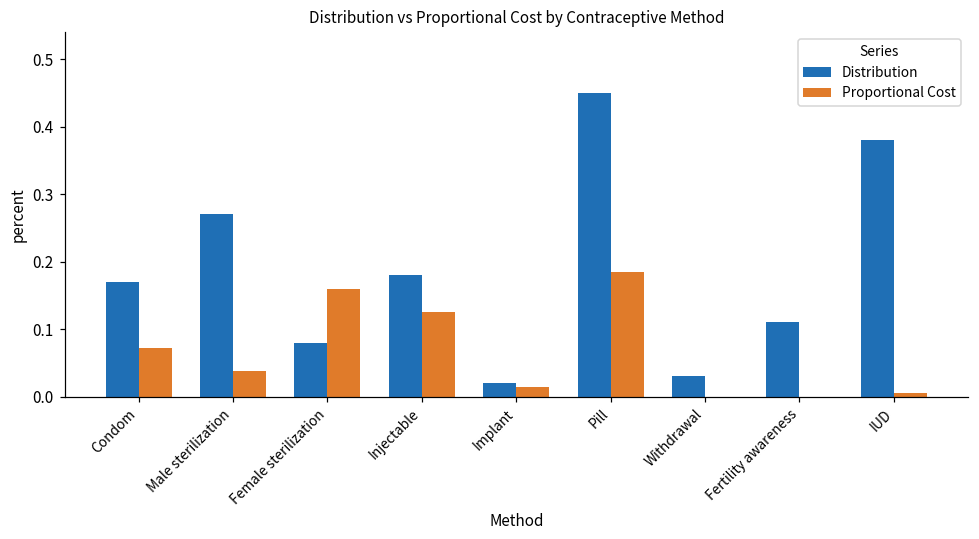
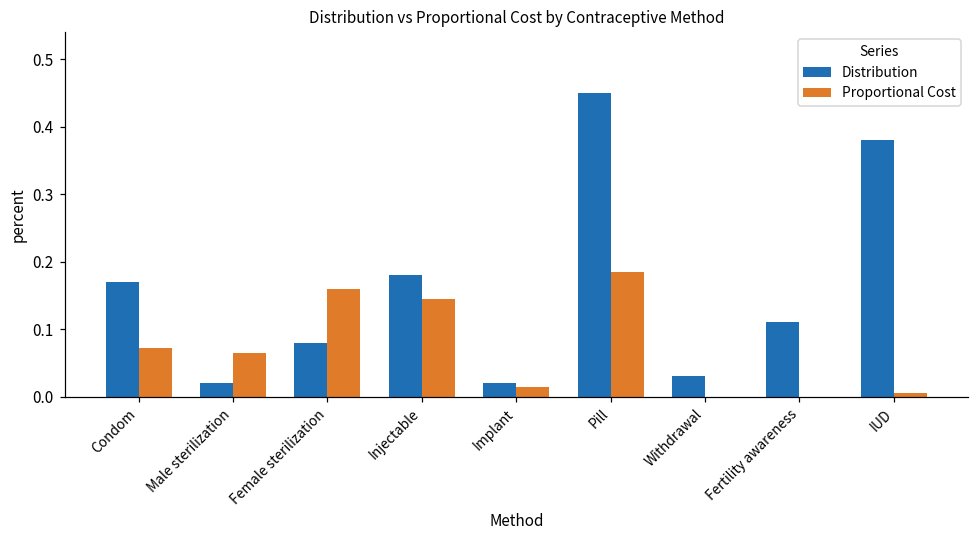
  {
    "Distribution": {
      "Condom": 0.17,
-     "Male sterilization": 0.27,
+     "Male sterilization": 0.02,
      "Female sterilization": 0.08,
      "Injectable": 0.18,
      "Implant": 0.02,
      "Pill": 0.45,
      "Withdrawal": 0.03,
      "Fertility awareness": 0.11,
      "IUD": 0.38
    },
    "Proportional Cost": {
      "Condom": 0.07,
-     "Male sterilization": 0.04,
+     "Male sterilization": 0.07,
      "Female sterilization": 0.16,
-     "Injectable": 0.13,
+     "Injectable": 0.15,
      "Implant": 0.01,
      "Pill": 0.19,
      "Withdrawal": 0.00,
      "Fertility awareness": 0.00,
      "IUD": 0.01
    }
  }
